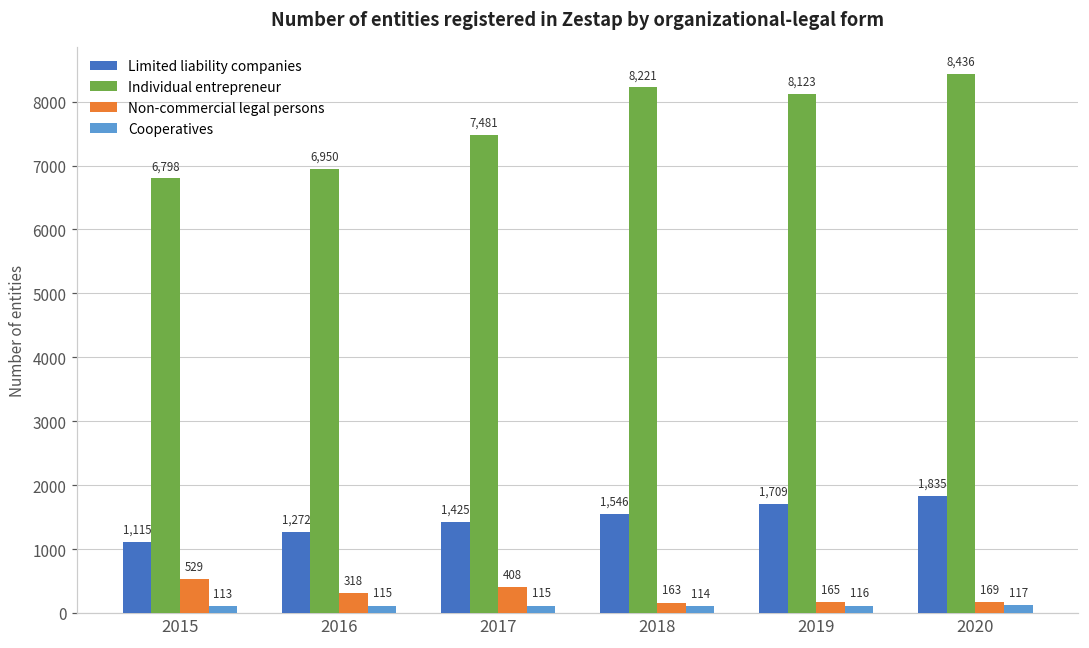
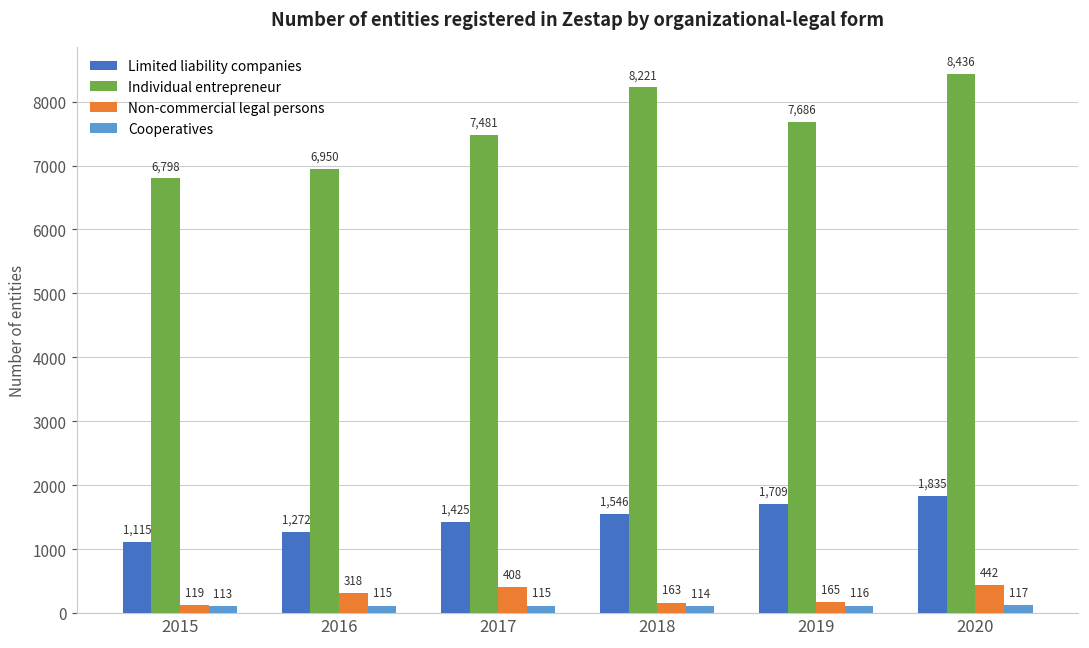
  {
    "Individual entrepreneur": {
      "2015": "6,798",
      "2016": "6,950",
      "2017": "7,481",
      "2018": "8,221",
-     "2019": "8,123",
+     "2019": "7,686",
      "2020": "8,436"
    },
    "Non-commercial legal persons": {
-     "2015": "529",
+     "2015": "119",
      "2016": "318",
      "2017": "408",
      "2018": "163",
      "2019": "165",
-     "2020": "169"
+     "2020": "442"
    }
  }
